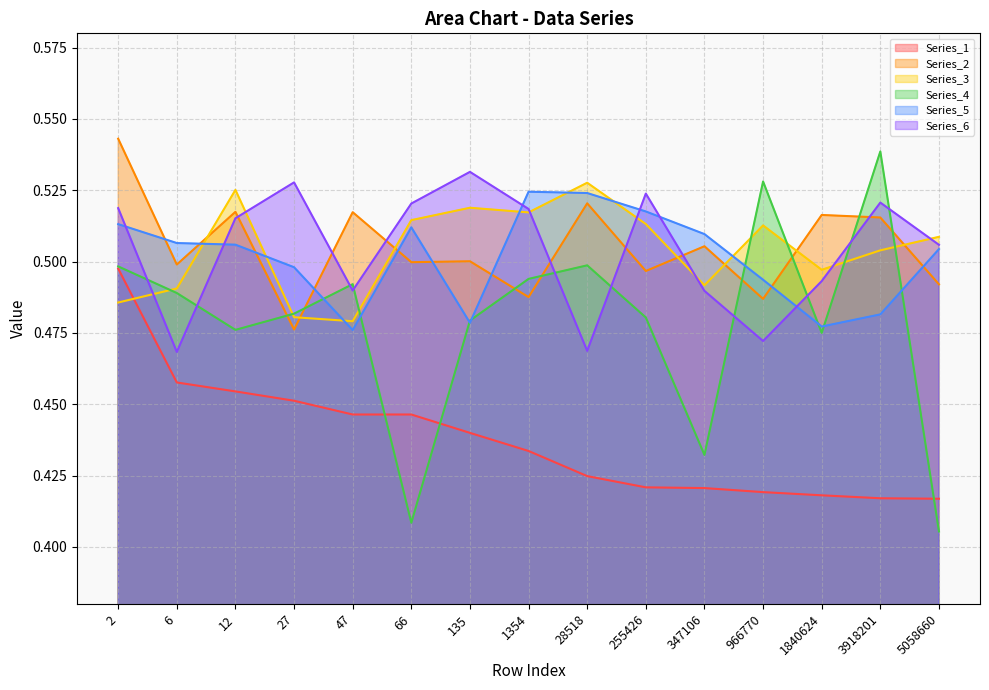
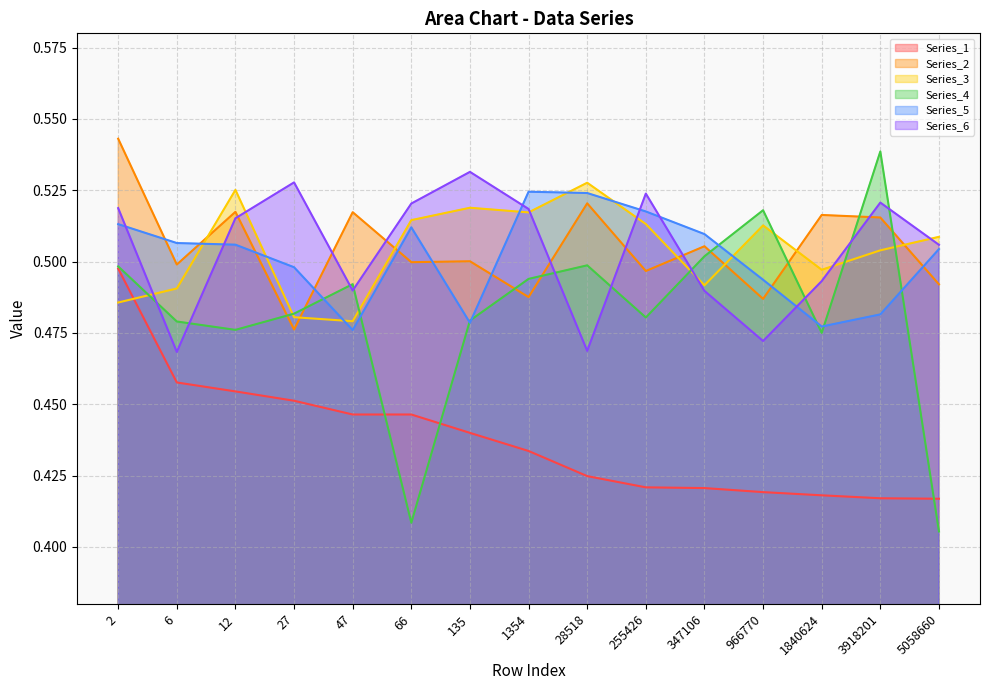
  {
    "Series_4": {
-     "6": 0.489,
+     "6": 0.479,
      "12": 0.476,
      "27": 0.482,
      "47": 0.492,
      "66": 0.408,
      "1354": 0.494,
      "28518": 0.499,
      "255426": 0.480,
-     "347106": 0.432,
-     "966770": 0.528,
+     "347106": 0.502,
+     "966770": 0.518,
      "1840624": 0.475,
      "3918201": 0.539,
      "5058660": 0.405
    }
  }
